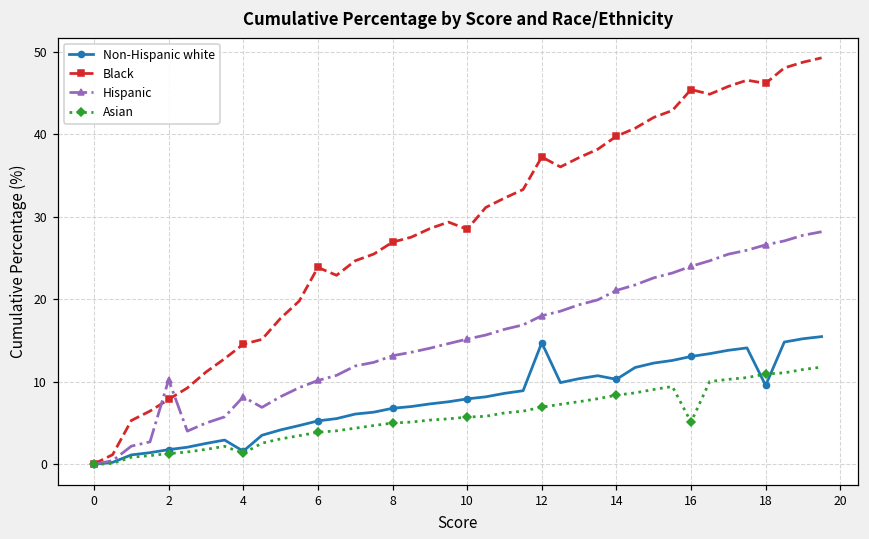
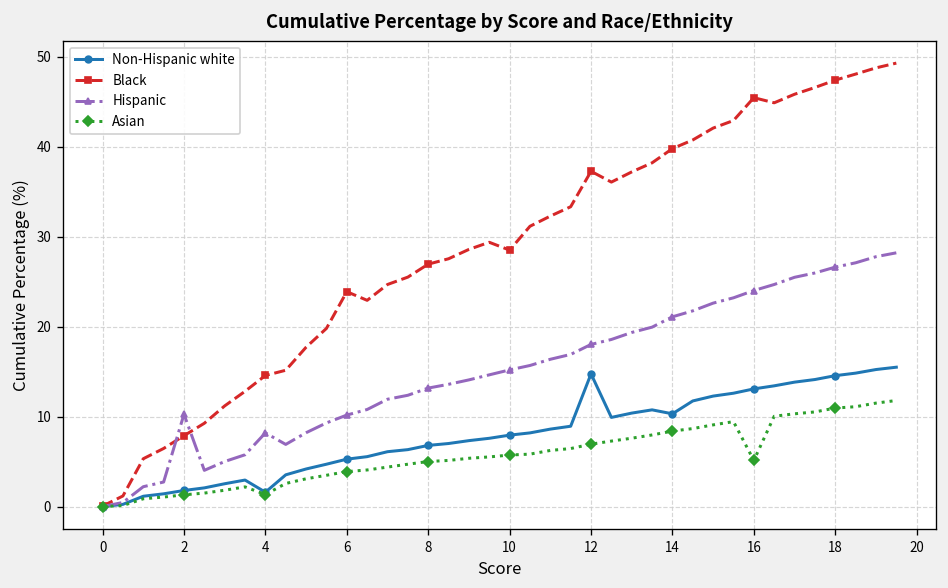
  {
    "Non-Hispanic white": {
      "2": 2,
      "6": 5,
      "8": 7,
      "10": 8,
      "12": 15,
      "14": 10,
      "16": 13,
-     "18": 10
+     "18": 15
    },
    "Black": {
      "2": 8,
      "4": 15,
      "6": 24,
      "8": 27,
      "10": 29,
      "12": 37,
      "14": 40,
      "16": 45,
-     "18": 46
+     "18": 47
    },
    "Hispanic": {
      "2": 10,
      "4": 8,
      "6": 10,
      "8": 13,
      "10": 15,
      "12": 18,
      "14": 21,
      "16": 24,
      "18": 27
    },
    "Asian": {
      "2": 1,
      "6": 4,
      "8": 5,
      "10": 6,
      "12": 7,
      "14": 8,
      "16": 5,
      "18": 11
    }
  }
